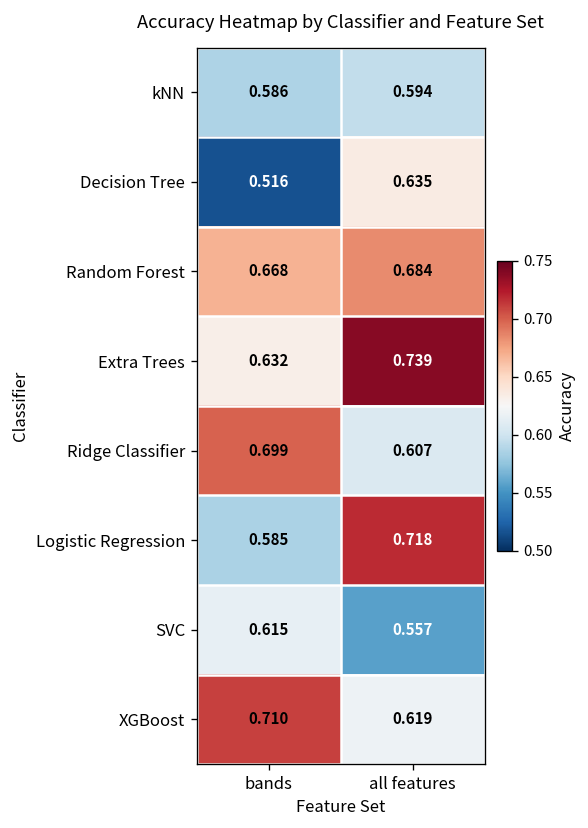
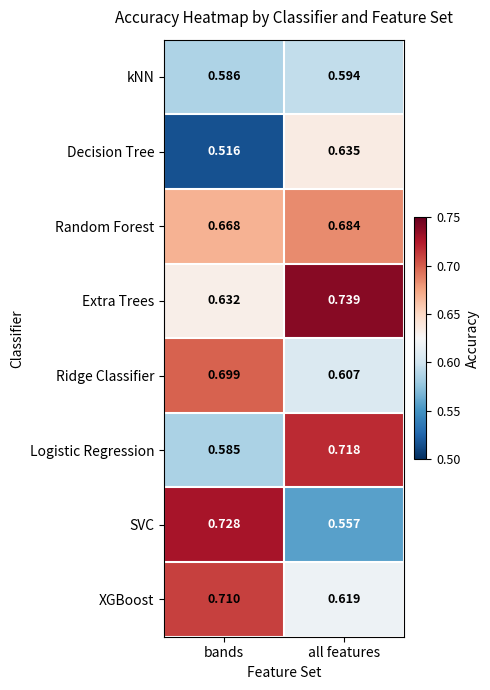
  {
    "kNN": {
      "bands": 0.586,
      "all features": 0.594
    },
    "Decision Tree": {
      "bands": 0.516,
      "all features": 0.635
    },
    "Random Forest": {
      "bands": 0.668,
      "all features": 0.684
    },
    "Extra Trees": {
      "bands": 0.632,
      "all features": 0.739
    },
    "Ridge Classifier": {
      "bands": 0.699,
      "all features": 0.607
    },
    "Logistic Regression": {
      "bands": 0.585,
      "all features": 0.718
    },
    "SVC": {
-     "bands": 0.615,
+     "bands": 0.728,
      "all features": 0.557
    },
    "XGBoost": {
      "bands": 0.710,
      "all features": 0.619
    }
  }
